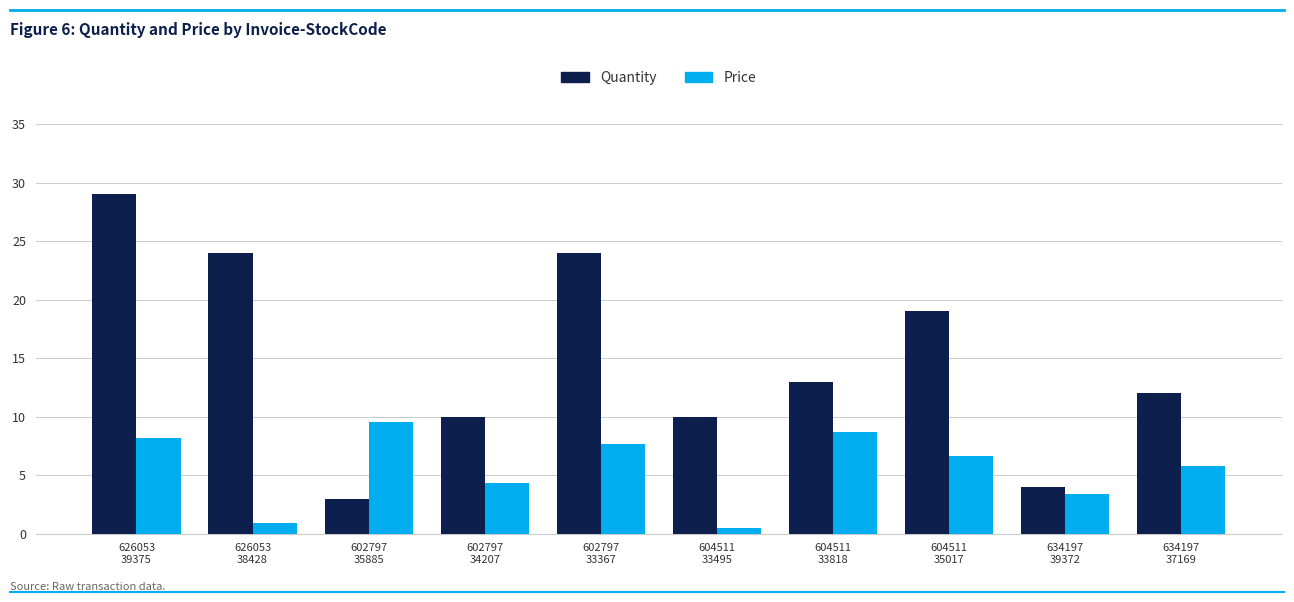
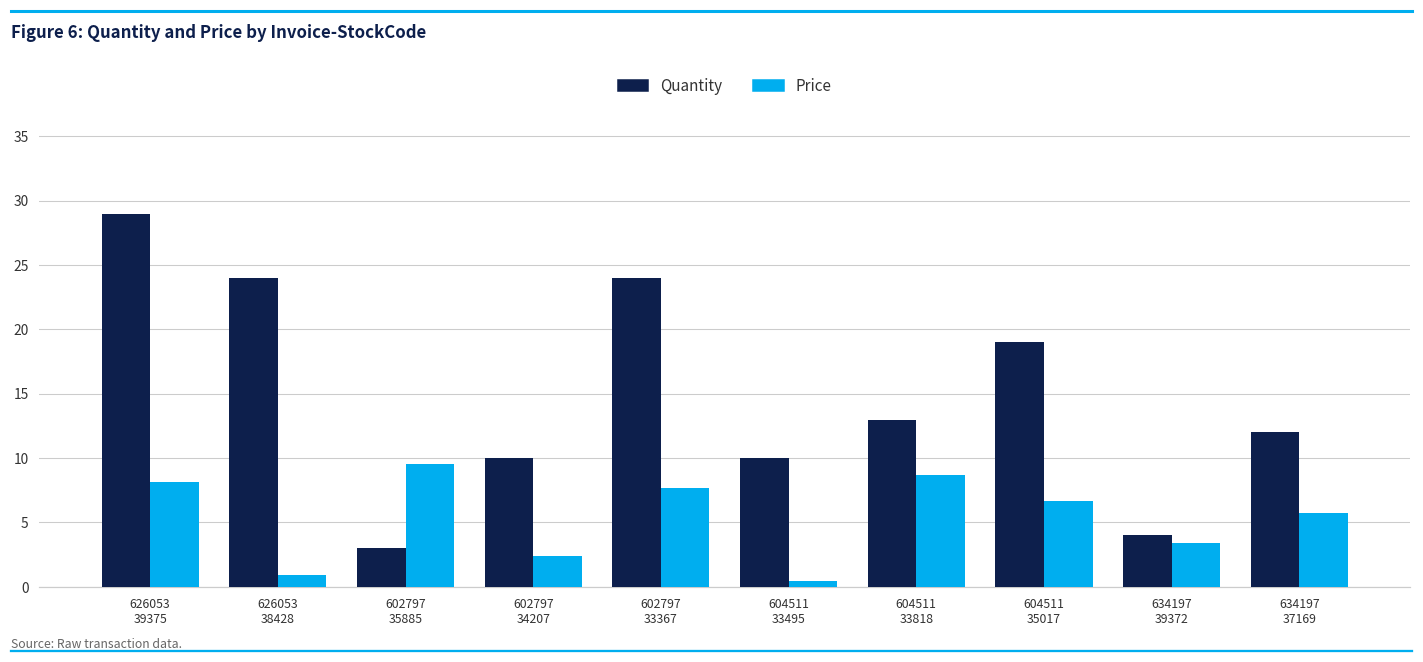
  {
    "Quantity": {
      "626053 39375": 29.0,
      "626053 38428": 24.0,
      "602797 35885": 3.0,
      "602797 34207": 10.0,
      "602797 33367": 24.0,
      "604511 33495": 10.0,
      "604511 33818": 13.0,
      "604511 35017": 19.0,
      "634197 39372": 4.0,
      "634197 37169": 12.0
    },
    "Price": {
      "626053 39375": 8.2,
      "626053 38428": 0.9,
      "602797 35885": 9.5,
-     "602797 34207": 4.3,
+     "602797 34207": 2.4,
      "602797 33367": 7.7,
      "604511 33495": 0.5,
      "604511 33818": 8.7,
      "604511 35017": 6.7,
      "634197 39372": 3.4,
      "634197 37169": 5.8
    }
  }
